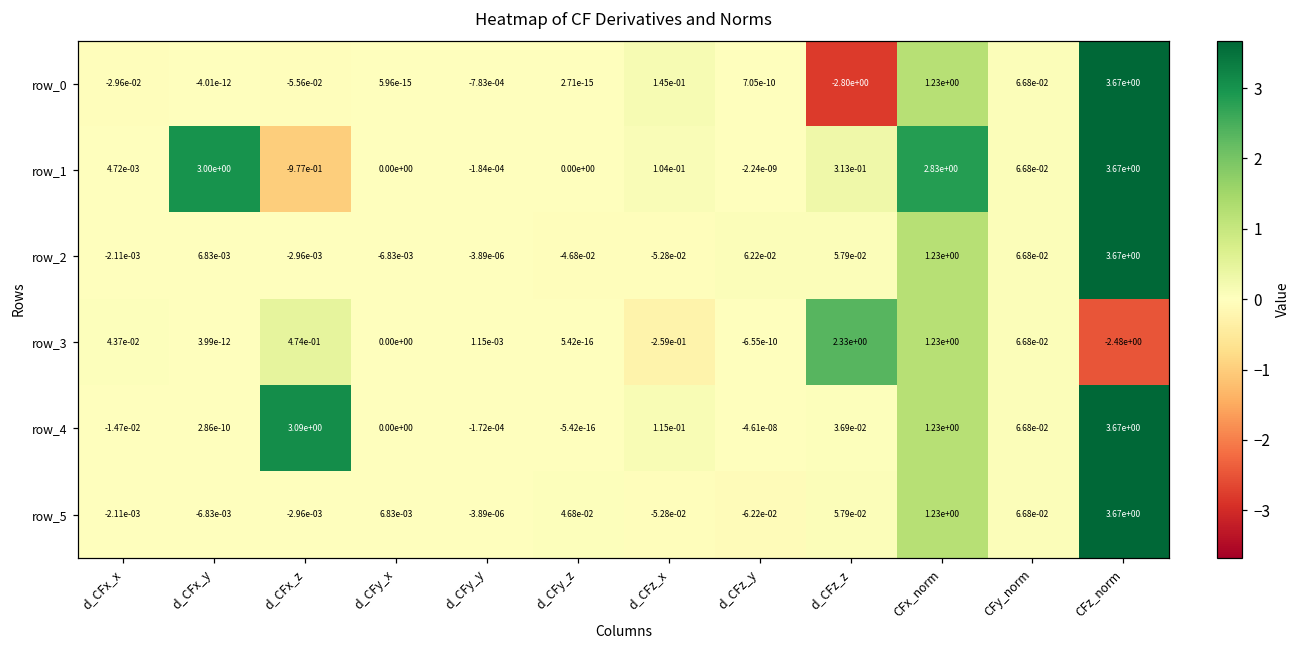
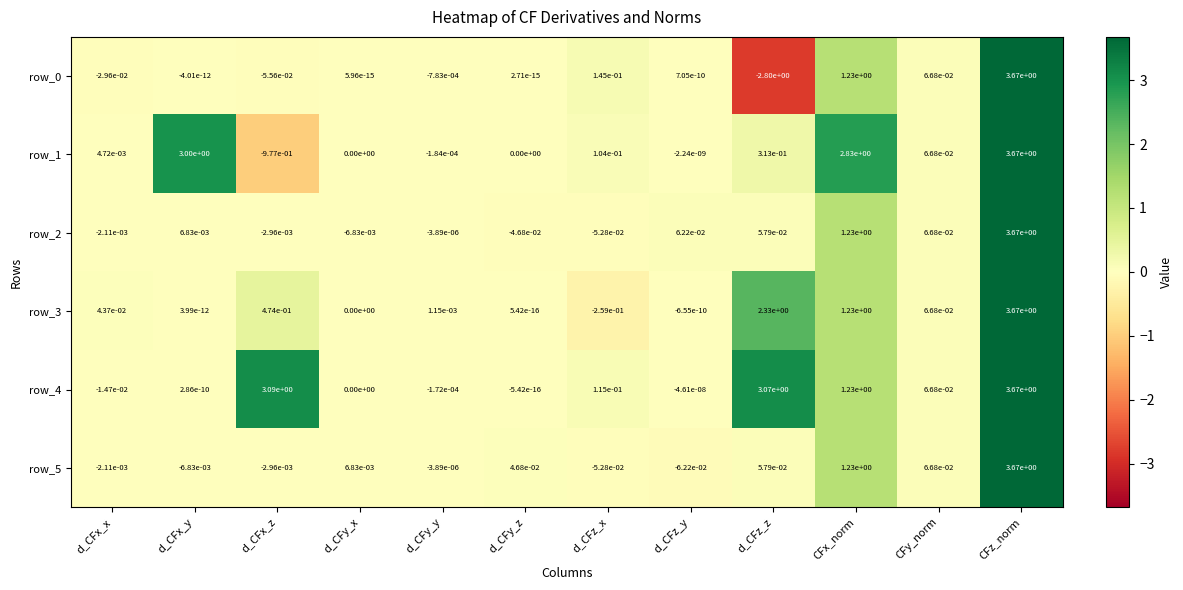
  {
    "row_0": {
      "d_CFx_x": "-2.96e-02",
      "d_CFx_y": "-4.01e-12",
      "d_CFx_z": "-5.56e-02",
      "d_CFy_x": "5.96e-15",
      "d_CFy_y": "-7.83e-04",
      "d_CFy_z": "2.71e-15",
      "d_CFz_x": "1.45e-01",
      "d_CFz_y": "7.05e-10",
      "d_CFz_z": "-2.80e+00",
      "CFx_norm": "1.23e+00",
      "CFy_norm": "6.68e-02",
      "CFz_norm": "3.67e+00"
    },
    "row_1": {
      "d_CFx_x": "4.72e-03",
      "d_CFx_y": "3.00e+00",
      "d_CFx_z": "-9.77e-01",
      "d_CFy_x": "0.00e+00",
      "d_CFy_y": "-1.84e-04",
      "d_CFy_z": "0.00e+00",
      "d_CFz_x": "1.04e-01",
      "d_CFz_y": "-2.24e-09",
      "d_CFz_z": "3.13e-01",
      "CFx_norm": "2.83e+00",
      "CFy_norm": "6.68e-02",
      "CFz_norm": "3.67e+00"
    },
    "row_2": {
      "d_CFx_x": "-2.11e-03",
      "d_CFx_y": "6.83e-03",
      "d_CFx_z": "-2.96e-03",
      "d_CFy_x": "-6.83e-03",
      "d_CFy_y": "-3.89e-06",
      "d_CFy_z": "-4.68e-02",
      "d_CFz_x": "-5.28e-02",
      "d_CFz_y": "6.22e-02",
      "d_CFz_z": "5.79e-02",
      "CFx_norm": "1.23e+00",
      "CFy_norm": "6.68e-02",
      "CFz_norm": "3.67e+00"
    },
    "row_3": {
      "d_CFx_x": "4.37e-02",
      "d_CFx_y": "3.99e-12",
      "d_CFx_z": "4.74e-01",
      "d_CFy_x": "0.00e+00",
      "d_CFy_y": "1.15e-03",
      "d_CFy_z": "5.42e-16",
      "d_CFz_x": "-2.59e-01",
      "d_CFz_y": "-6.55e-10",
      "d_CFz_z": "2.33e+00",
      "CFx_norm": "1.23e+00",
      "CFy_norm": "6.68e-02",
-     "CFz_norm": "-2.48e+00"
+     "CFz_norm": "3.67e+00"
    },
    "row_4": {
      "d_CFx_x": "-1.47e-02",
      "d_CFx_y": "2.86e-10",
      "d_CFx_z": "3.09e+00",
      "d_CFy_x": "0.00e+00",
      "d_CFy_y": "-1.72e-04",
      "d_CFy_z": "-5.42e-16",
      "d_CFz_x": "1.15e-01",
      "d_CFz_y": "-4.61e-08",
-     "d_CFz_z": "3.69e-02",
+     "d_CFz_z": "3.07e+00",
      "CFx_norm": "1.23e+00",
      "CFy_norm": "6.68e-02",
      "CFz_norm": "3.67e+00"
    },
    "row_5": {
      "d_CFx_x": "-2.11e-03",
      "d_CFx_y": "-6.83e-03",
      "d_CFx_z": "-2.96e-03",
      "d_CFy_x": "6.83e-03",
      "d_CFy_y": "-3.89e-06",
      "d_CFy_z": "4.68e-02",
      "d_CFz_x": "-5.28e-02",
      "d_CFz_y": "-6.22e-02",
      "d_CFz_z": "5.79e-02",
      "CFx_norm": "1.23e+00",
      "CFy_norm": "6.68e-02",
      "CFz_norm": "3.67e+00"
    }
  }
